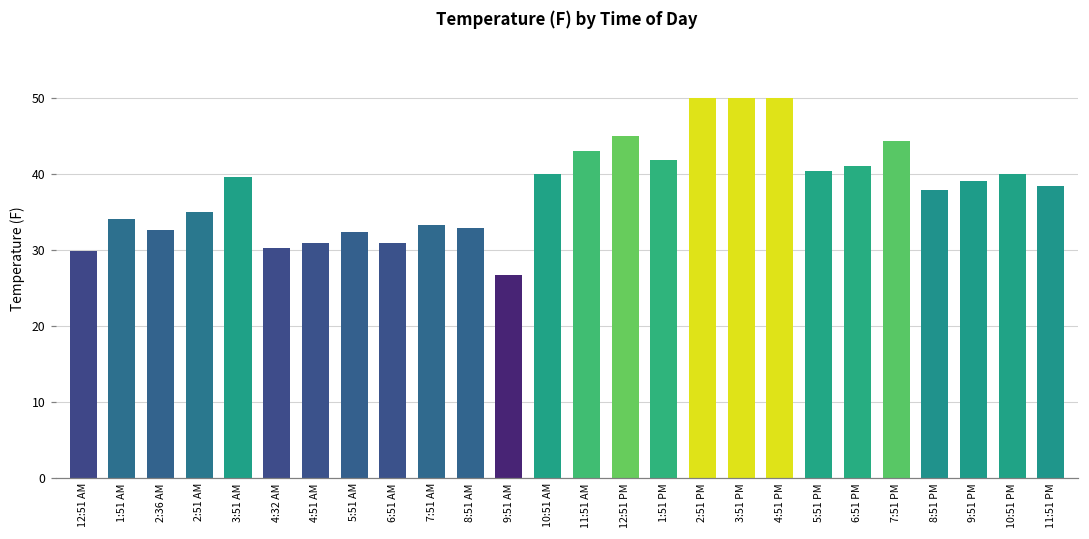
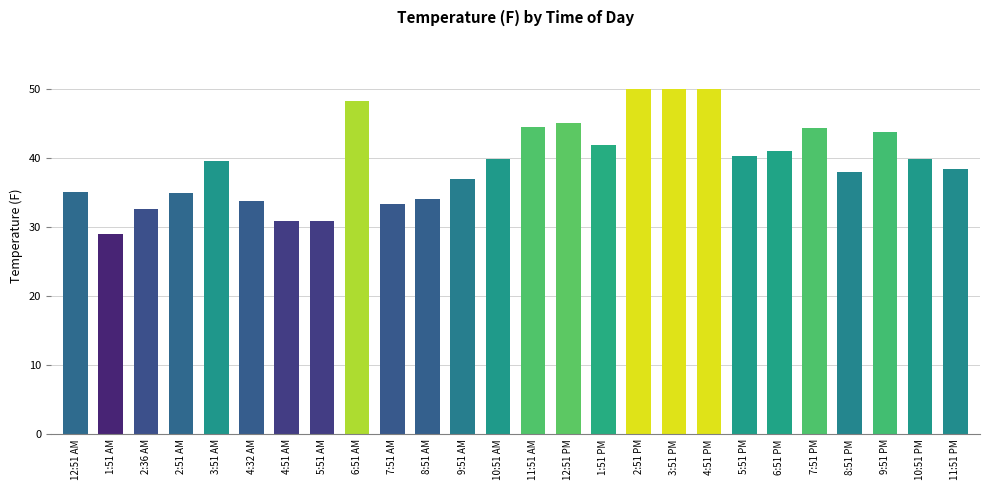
  {
-   "12:51 AM": 30,
-   "1:51 AM": 34,
+   "12:51 AM": 35,
+   "1:51 AM": 29,
    "2:36 AM": 33,
    "2:51 AM": 35,
    "3:51 AM": 40,
-   "4:32 AM": 30,
+   "4:32 AM": 34,
    "4:51 AM": 31,
-   "5:51 AM": 32,
-   "6:51 AM": 31,
+   "5:51 AM": 31,
+   "6:51 AM": 48,
    "7:51 AM": 33,
-   "8:51 AM": 33,
-   "9:51 AM": 27,
+   "8:51 AM": 34,
+   "9:51 AM": 37,
    "10:51 AM": 40,
-   "11:51 AM": 43,
+   "11:51 AM": 44,
    "12:51 PM": 45,
    "1:51 PM": 42,
    "2:51 PM": 50,
    "3:51 PM": 50,
    "4:51 PM": 50,
    "5:51 PM": 40,
    "6:51 PM": 41,
    "7:51 PM": 44,
    "8:51 PM": 38,
-   "9:51 PM": 39,
+   "9:51 PM": 44,
    "10:51 PM": 40,
    "11:51 PM": 38
  }
